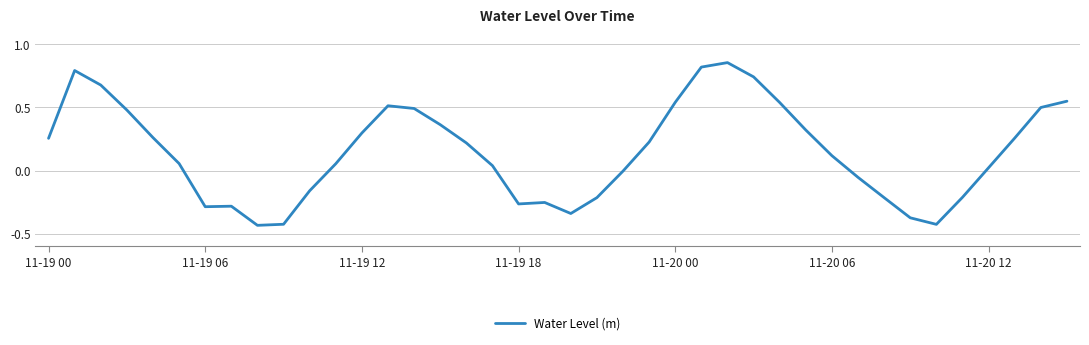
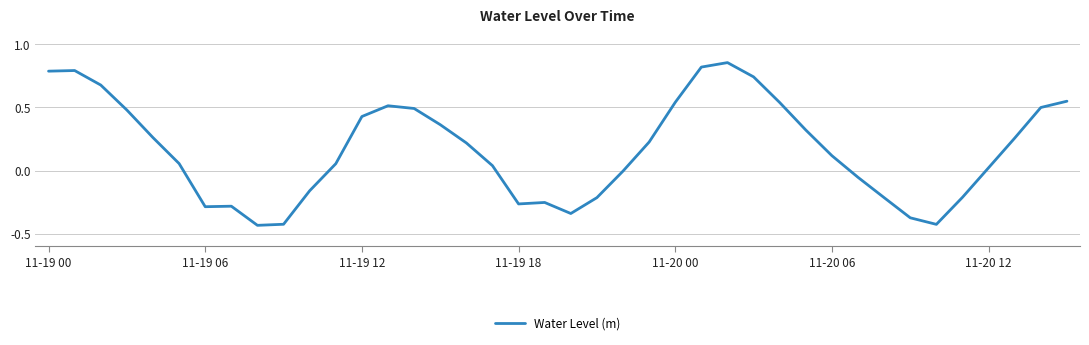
  {
-   "11-19 00": 0.26,
+   "11-19 00": 0.79,
    "11-19 06": -0.29,
-   "11-19 12": 0.30,
+   "11-19 12": 0.43,
    "11-19 18": -0.26,
    "11-20 00": 0.54,
    "11-20 06": 0.12,
    "11-20 12": 0.02
  }
